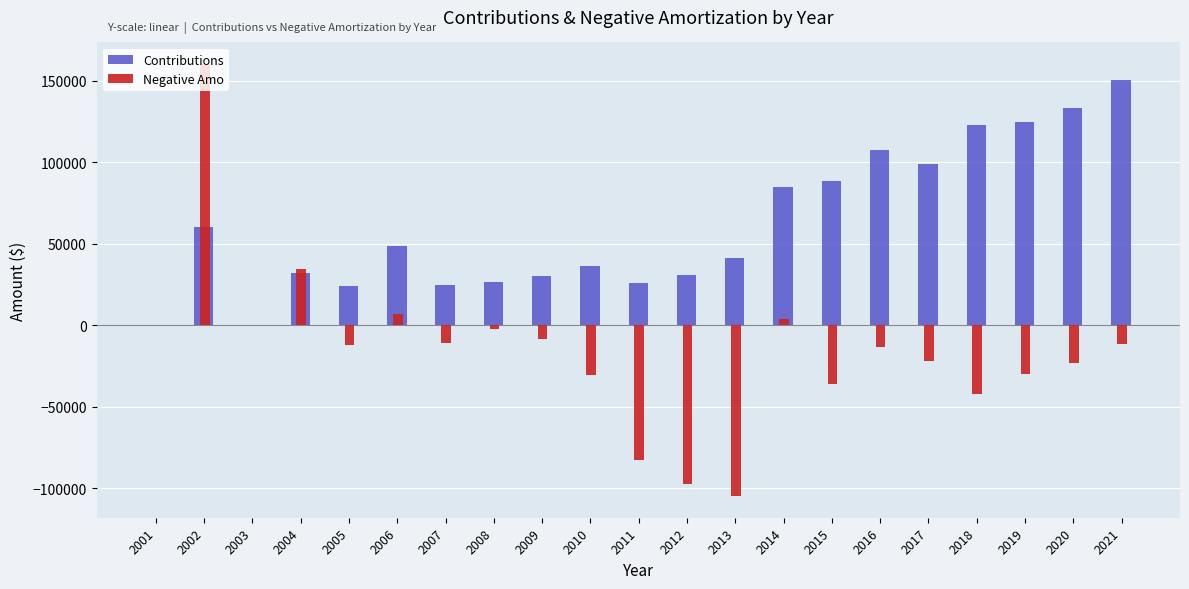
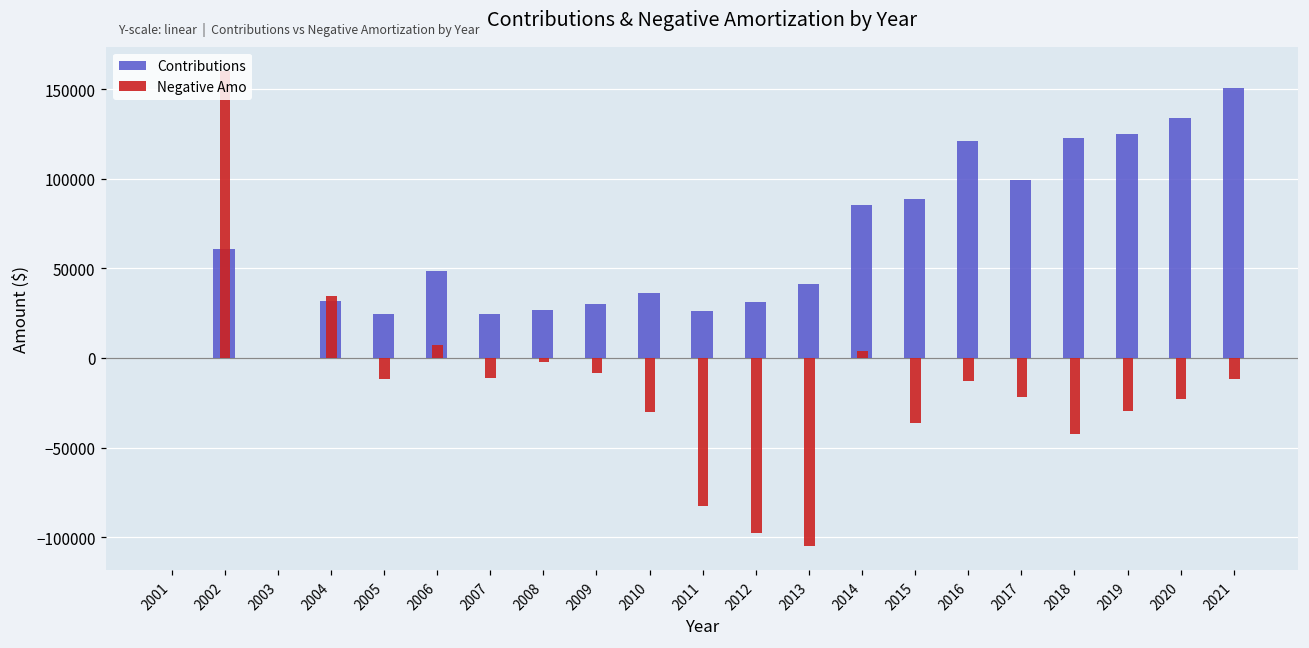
  {
    "Contributions": {
      "2001": 0,
      "2003": 0,
      "2005": 24000,
      "2006": 48000,
      "2007": 25000,
      "2008": 27000,
      "2009": 30000,
      "2010": 36000,
      "2011": 26000,
      "2012": 31000,
      "2013": 41000,
      "2014": 85000,
      "2015": 89000,
-     "2016": 107000,
+     "2016": 121000,
      "2017": 99000,
      "2018": 123000,
      "2019": 125000,
      "2020": 134000,
      "2021": 150000
    },
    "Negative Amo": {
      "2001": 0,
      "2003": 0,
      "2004": 34000,
      "2005": -12000,
      "2007": -11000,
      "2008": -2000,
      "2009": -9000,
      "2010": -30000,
      "2011": -83000,
      "2012": -98000,
      "2013": -105000,
      "2015": -36000,
      "2016": -13000,
      "2017": -22000,
      "2018": -42000,
      "2019": -30000,
      "2020": -23000,
      "2021": -12000
    }
  }
